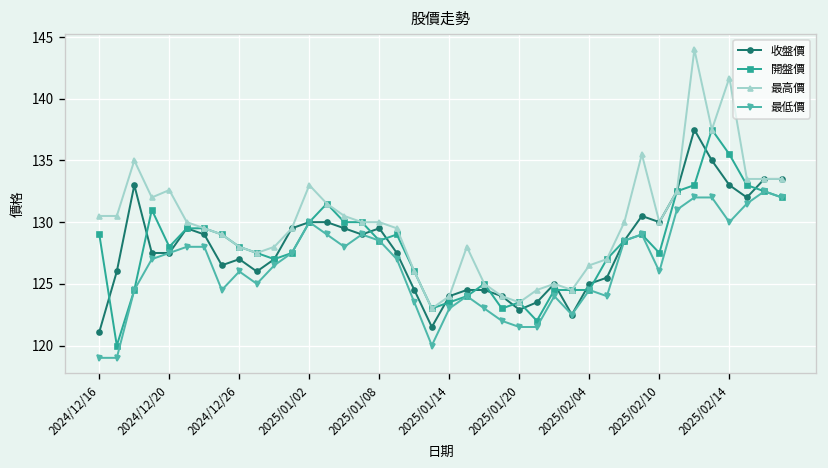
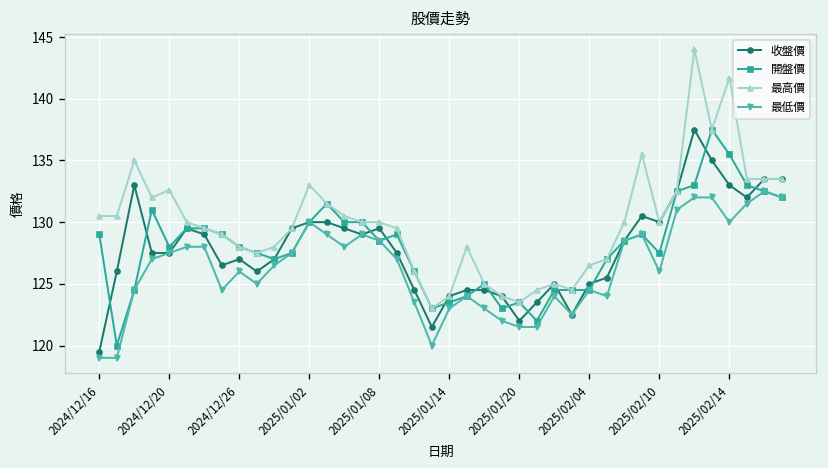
  {
    "收盤價": {
-     "2024/12/16": 121.1,
+     "2024/12/16": 119.5,
      "2024/12/26": 127.0,
      "2025/01/08": 129.5,
-     "2025/01/20": 122.9,
+     "2025/01/20": 122.0,
      "2025/02/04": 125.0,
      "2025/02/14": 133.0
    },
    "最高價": {
      "2024/12/16": 130.5,
      "2024/12/20": 132.6,
      "2025/01/02": 133.0,
      "2025/01/08": 130.0,
      "2025/02/04": 126.5,
      "2025/02/14": 141.7
    }
  }
